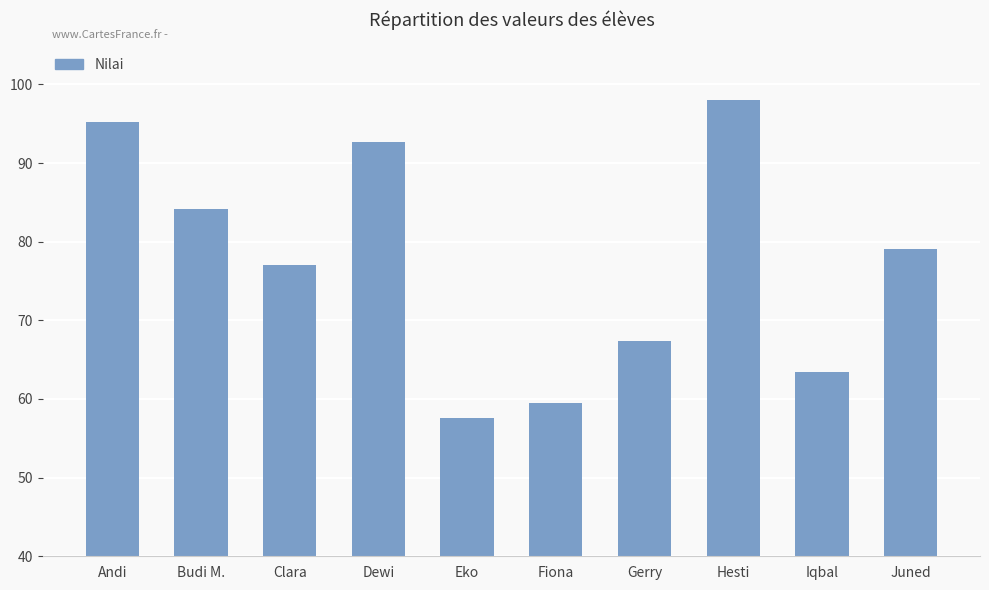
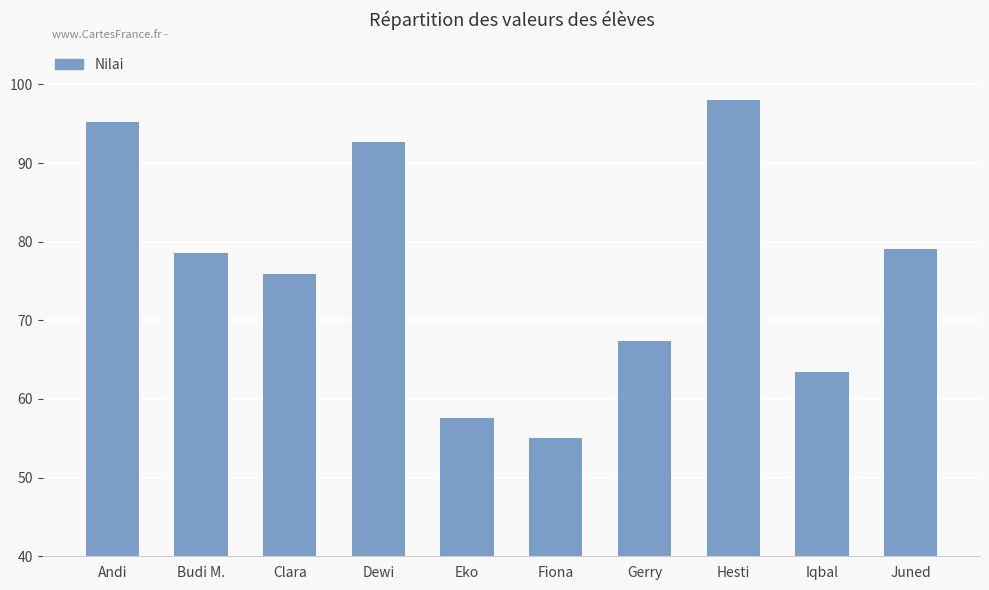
  {
    "Andi": 95,
-   "Budi M.": 84,
-   "Clara": 77,
+   "Budi M.": 79,
+   "Clara": 76,
    "Dewi": 93,
    "Eko": 58,
-   "Fiona": 60,
+   "Fiona": 55,
    "Gerry": 67,
    "Hesti": 98,
    "Iqbal": 63,
    "Juned": 79
  }
